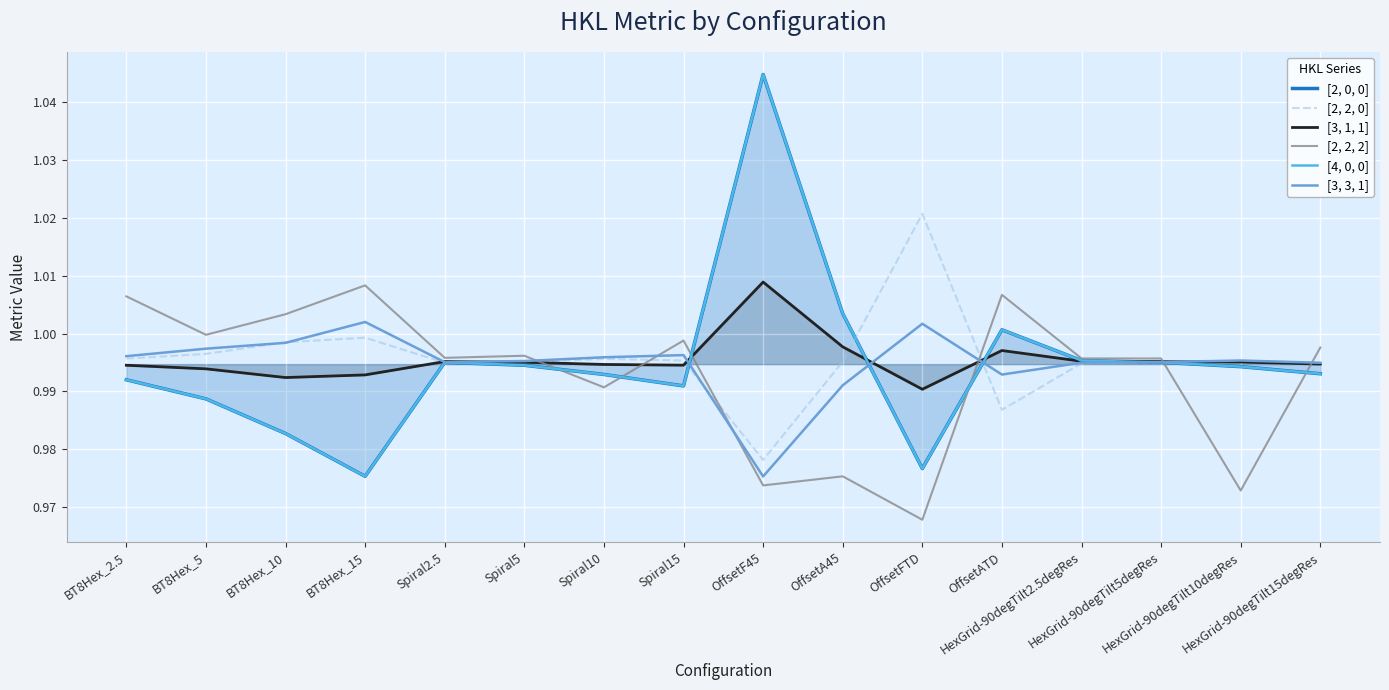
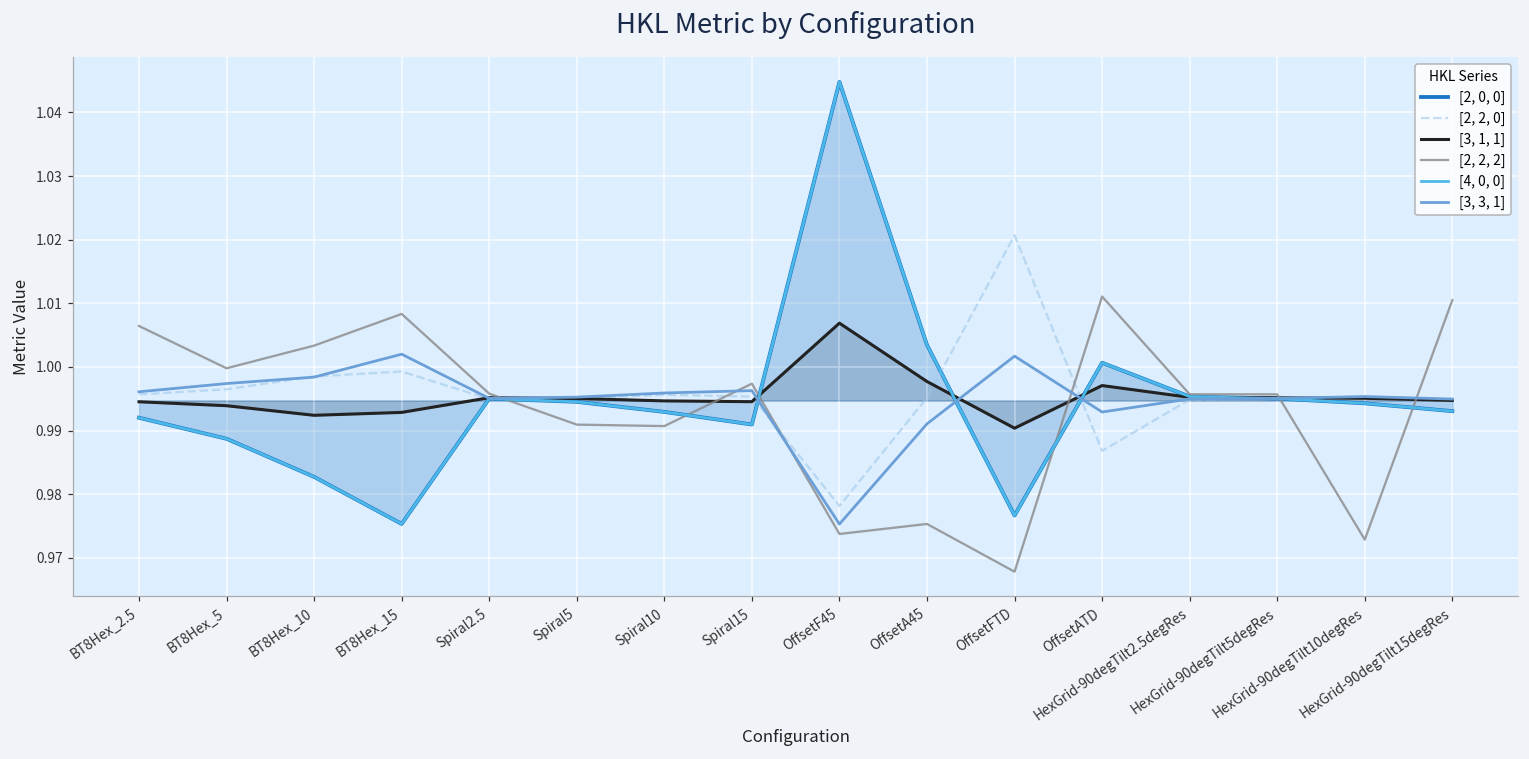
  {
    "[3, 1, 1]": {
      "BT8Hex_5": 0.994,
      "BT8Hex_10": 0.992,
      "BT8Hex_15": 0.993,
-     "OffsetF45": 1.009,
+     "OffsetF45": 1.007,
      "OffsetFTD": 0.990
    },
    "[2, 2, 2]": {
      "BT8Hex_2.5": 1.006,
      "BT8Hex_5": 1.000,
      "BT8Hex_10": 1.003,
      "BT8Hex_15": 1.008,
      "Spiral2.5": 0.996,
-     "Spiral5": 0.996,
+     "Spiral5": 0.991,
      "Spiral10": 0.991,
-     "Spiral15": 0.999,
+     "Spiral15": 0.997,
      "OffsetF45": 0.974,
      "OffsetA45": 0.975,
      "OffsetFTD": 0.968,
-     "OffsetATD": 1.007,
+     "OffsetATD": 1.011,
      "HexGrid-90degTilt5degRes": 0.996,
      "HexGrid-90degTilt10degRes": 0.973,
-     "HexGrid-90degTilt15degRes": 0.998
+     "HexGrid-90degTilt15degRes": 1.011
    }
  }
